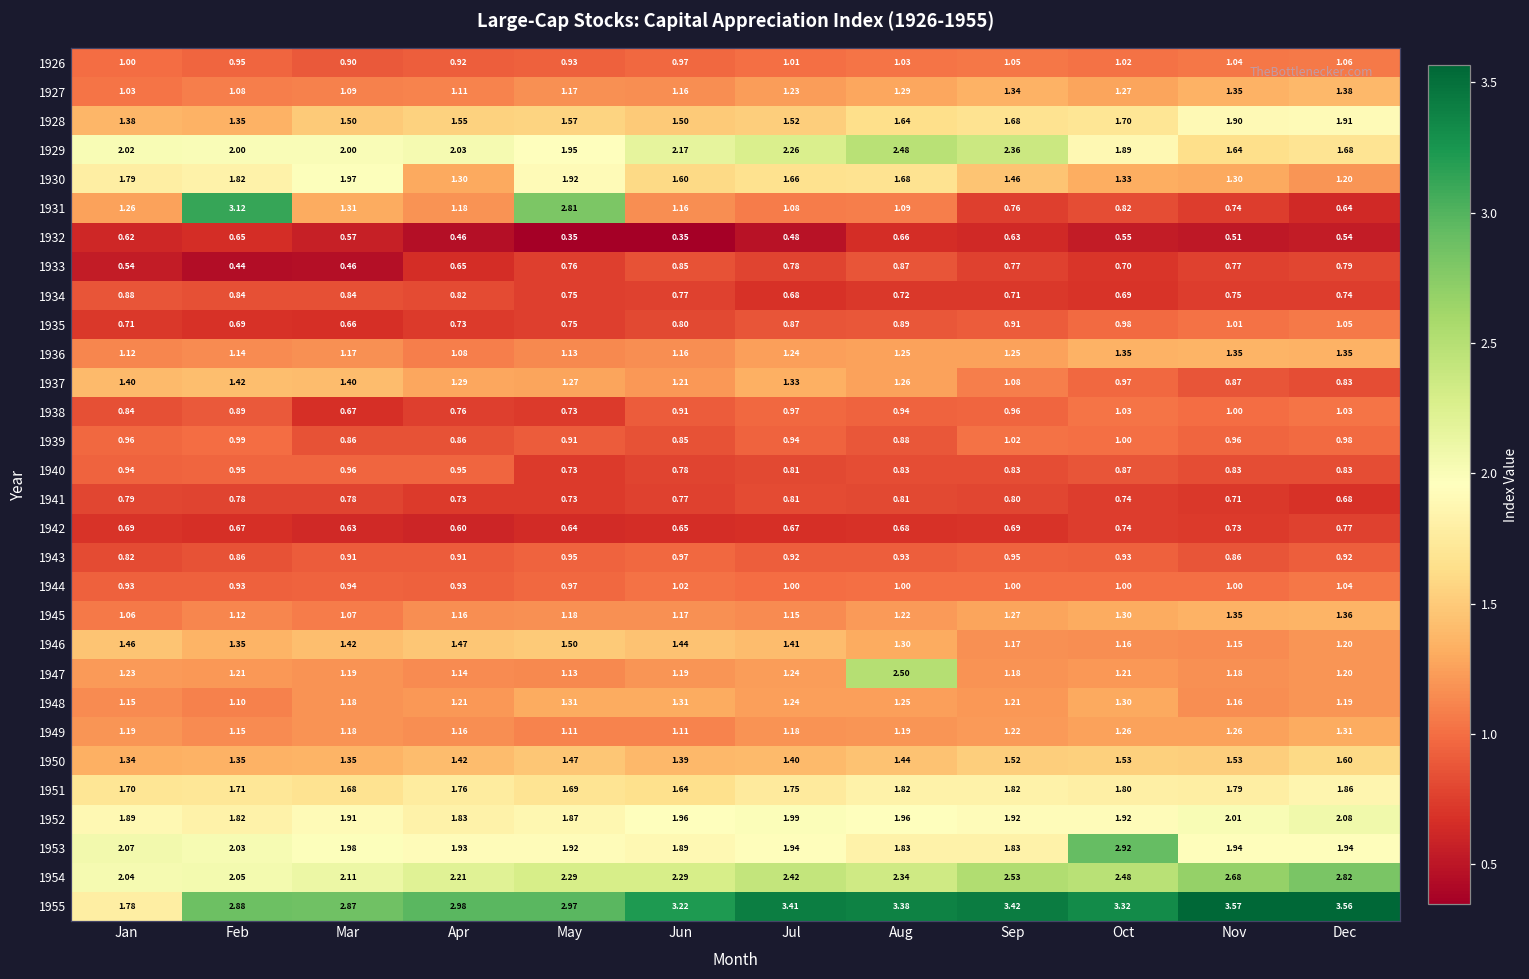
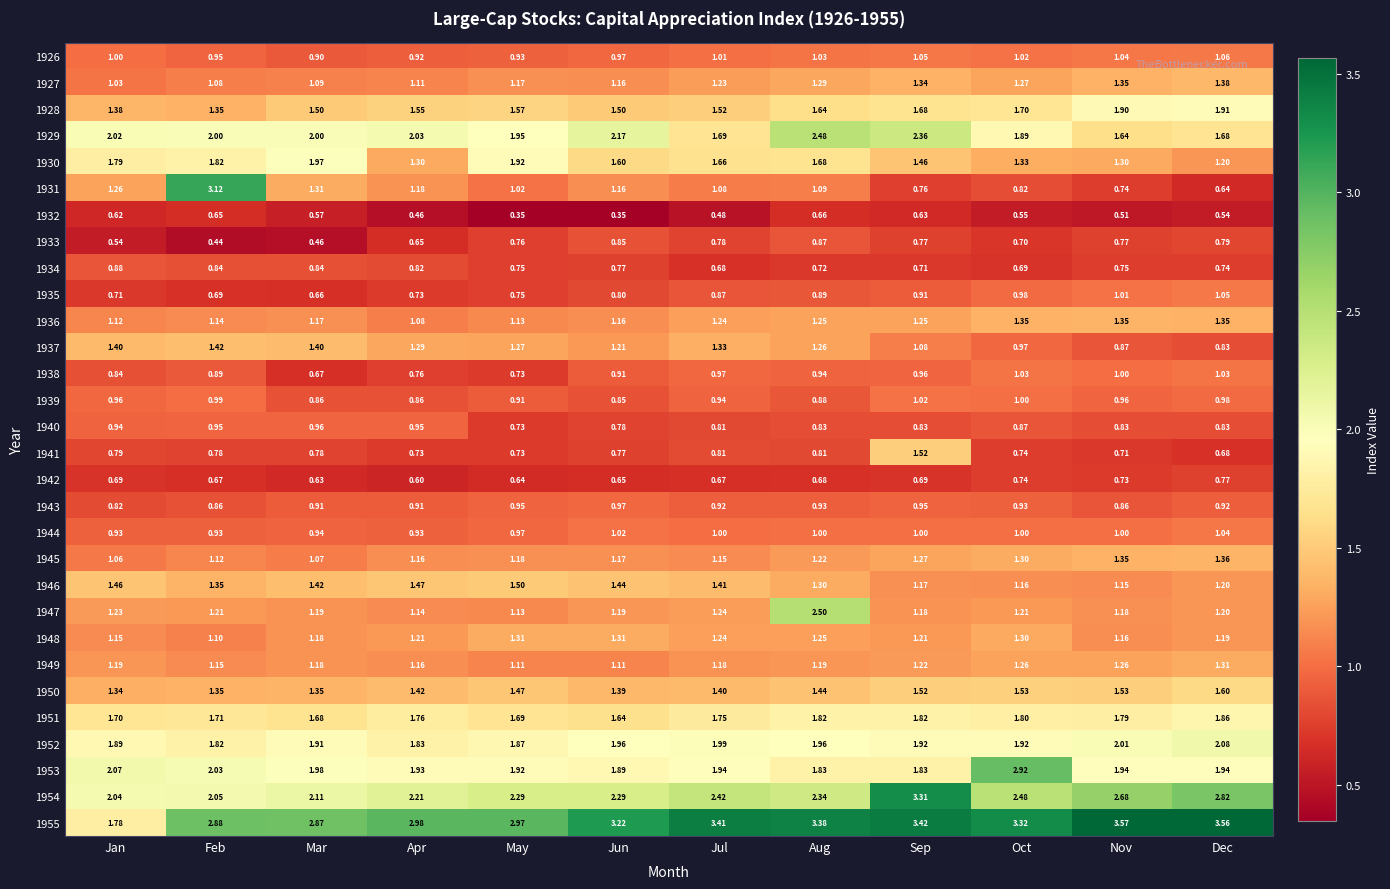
  {
    "1929": {
      "Jan": 2.02,
      "Feb": 2.00,
      "Mar": 2.00,
      "Apr": 2.03,
      "May": 1.95,
      "Jun": 2.17,
-     "Jul": 2.26,
+     "Jul": 1.69,
      "Aug": 2.48,
      "Sep": 2.36,
      "Oct": 1.89,
      "Nov": 1.64,
      "Dec": 1.68
    },
    "1931": {
      "Jan": 1.26,
      "Feb": 3.12,
      "Mar": 1.31,
      "Apr": 1.18,
-     "May": 2.81,
+     "May": 1.02,
      "Jun": 1.16,
      "Jul": 1.08,
      "Aug": 1.09,
      "Sep": 0.76,
      "Oct": 0.82,
      "Nov": 0.74,
      "Dec": 0.64
    },
    "1941": {
      "Jan": 0.79,
      "Feb": 0.78,
      "Mar": 0.78,
      "Apr": 0.73,
      "May": 0.73,
      "Jun": 0.77,
      "Jul": 0.81,
      "Aug": 0.81,
-     "Sep": 0.80,
+     "Sep": 1.52,
      "Oct": 0.74,
      "Nov": 0.71,
      "Dec": 0.68
    },
    "1954": {
      "Jan": 2.04,
      "Feb": 2.05,
      "Mar": 2.11,
      "Apr": 2.21,
      "May": 2.29,
      "Jun": 2.29,
      "Jul": 2.42,
      "Aug": 2.34,
-     "Sep": 2.53,
+     "Sep": 3.31,
      "Oct": 2.48,
      "Nov": 2.68,
      "Dec": 2.82
    }
  }
